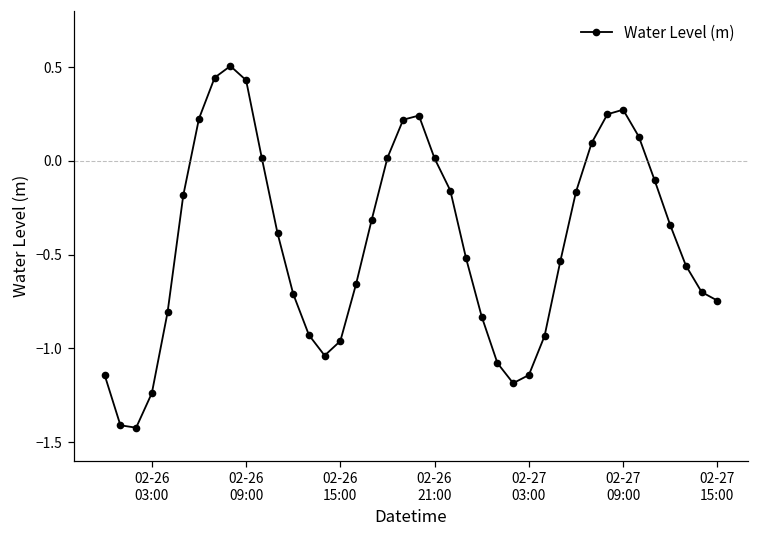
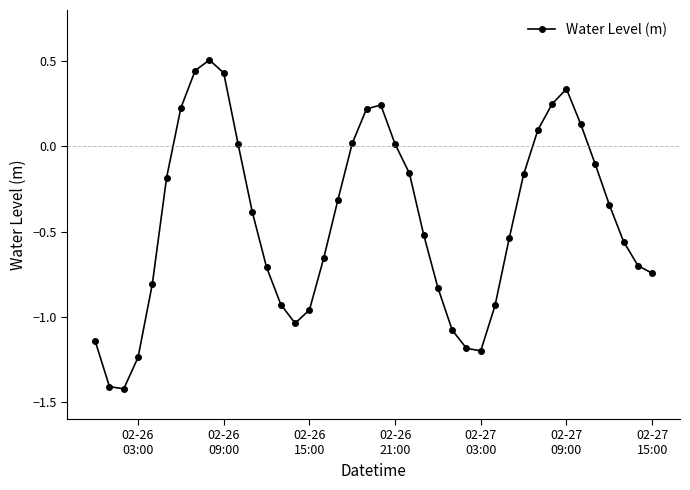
  {
    "02-26 03:00": -1.24,
    "02-26 09:00": 0.43,
    "02-26 15:00": -0.96,
    "02-26 21:00": 0.01,
-   "02-27 03:00": -1.14,
-   "02-27 09:00": 0.27,
+   "02-27 03:00": -1.20,
+   "02-27 09:00": 0.34,
    "02-27 15:00": -0.74
  }
